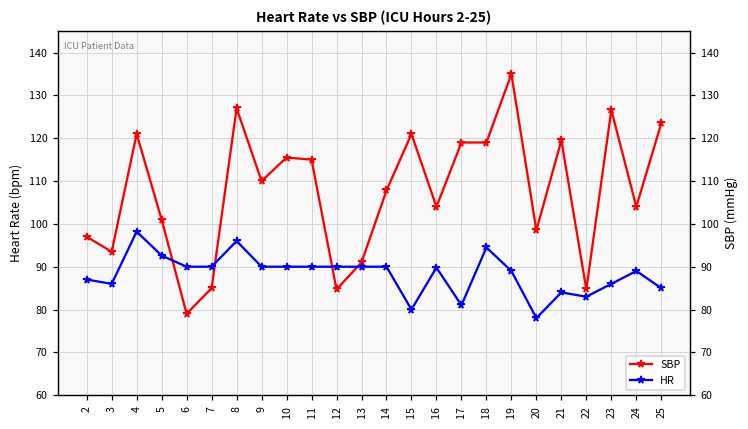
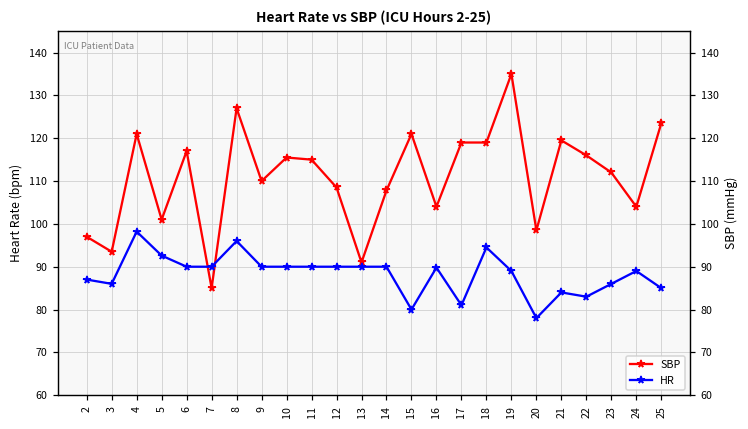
  {
    "SBP": {
      "2": 97,
      "3": 94,
      "4": 121,
      "5": 101,
-     "6": 79,
+     "6": 117,
      "7": 85,
      "8": 127,
      "9": 110,
      "10": 116,
      "11": 115,
-     "12": 85,
+     "12": 109,
      "13": 91,
      "14": 108,
      "15": 121,
      "16": 104,
      "17": 119,
      "18": 119,
      "19": 135,
      "20": 99,
      "21": 120,
-     "22": 85,
-     "23": 127,
+     "22": 116,
+     "23": 112,
      "24": 104,
      "25": 124
    },
    "HR": {
      "2": 87,
      "3": 86,
      "4": 98,
      "5": 93,
      "6": 90,
      "7": 90,
      "8": 96,
      "9": 90,
      "10": 90,
      "11": 90,
      "12": 90,
      "13": 90,
      "14": 90,
      "15": 80,
      "16": 90,
      "17": 81,
      "18": 95,
      "19": 89,
      "20": 78,
      "21": 84,
      "22": 83,
      "23": 86,
      "24": 89,
      "25": 85
    }
  }
